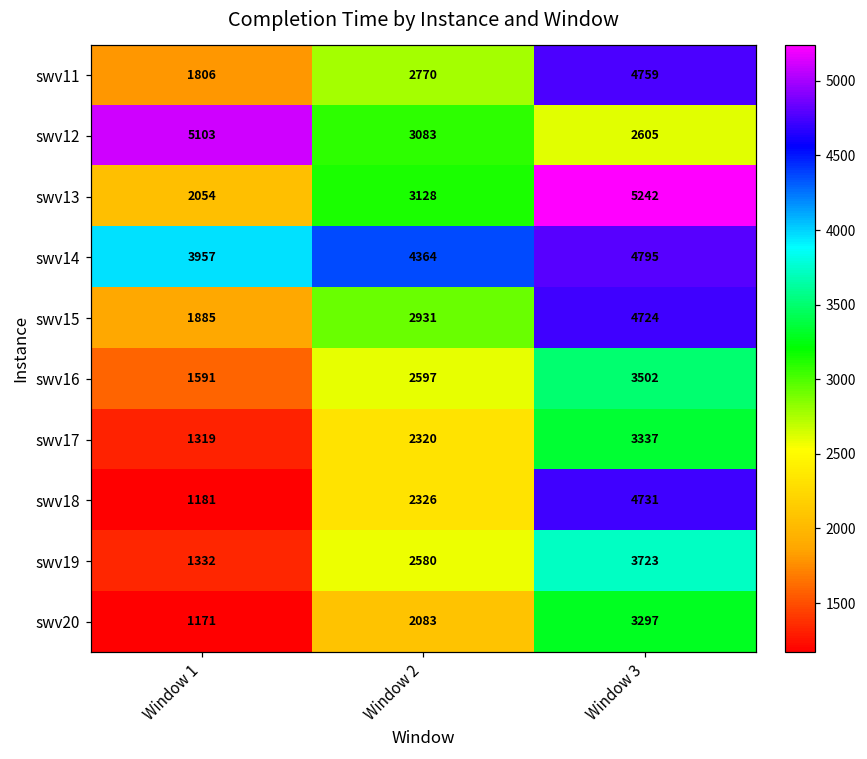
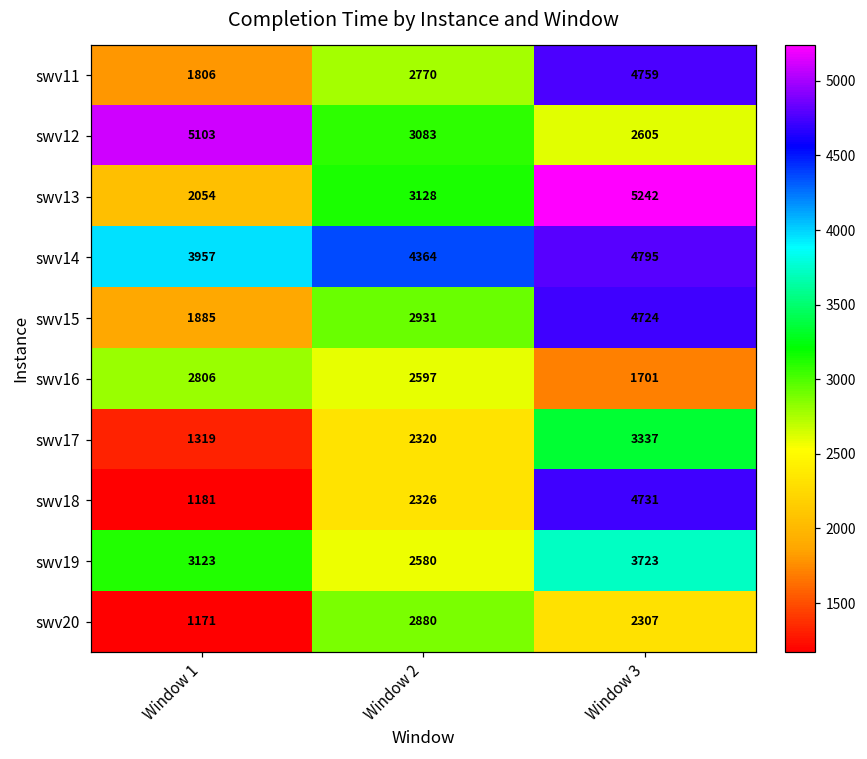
  {
    "swv11": {
      "Window 1": 1806,
      "Window 2": 2770,
      "Window 3": 4759
    },
    "swv12": {
      "Window 1": 5103,
      "Window 2": 3083,
      "Window 3": 2605
    },
    "swv13": {
      "Window 1": 2054,
      "Window 2": 3128,
      "Window 3": 5242
    },
    "swv14": {
      "Window 1": 3957,
      "Window 2": 4364,
      "Window 3": 4795
    },
    "swv15": {
      "Window 1": 1885,
      "Window 2": 2931,
      "Window 3": 4724
    },
    "swv16": {
-     "Window 1": 1591,
+     "Window 1": 2806,
      "Window 2": 2597,
-     "Window 3": 3502
+     "Window 3": 1701
    },
    "swv17": {
      "Window 1": 1319,
      "Window 2": 2320,
      "Window 3": 3337
    },
    "swv18": {
      "Window 1": 1181,
      "Window 2": 2326,
      "Window 3": 4731
    },
    "swv19": {
-     "Window 1": 1332,
+     "Window 1": 3123,
      "Window 2": 2580,
      "Window 3": 3723
    },
    "swv20": {
      "Window 1": 1171,
-     "Window 2": 2083,
-     "Window 3": 3297
+     "Window 2": 2880,
+     "Window 3": 2307
    }
  }
